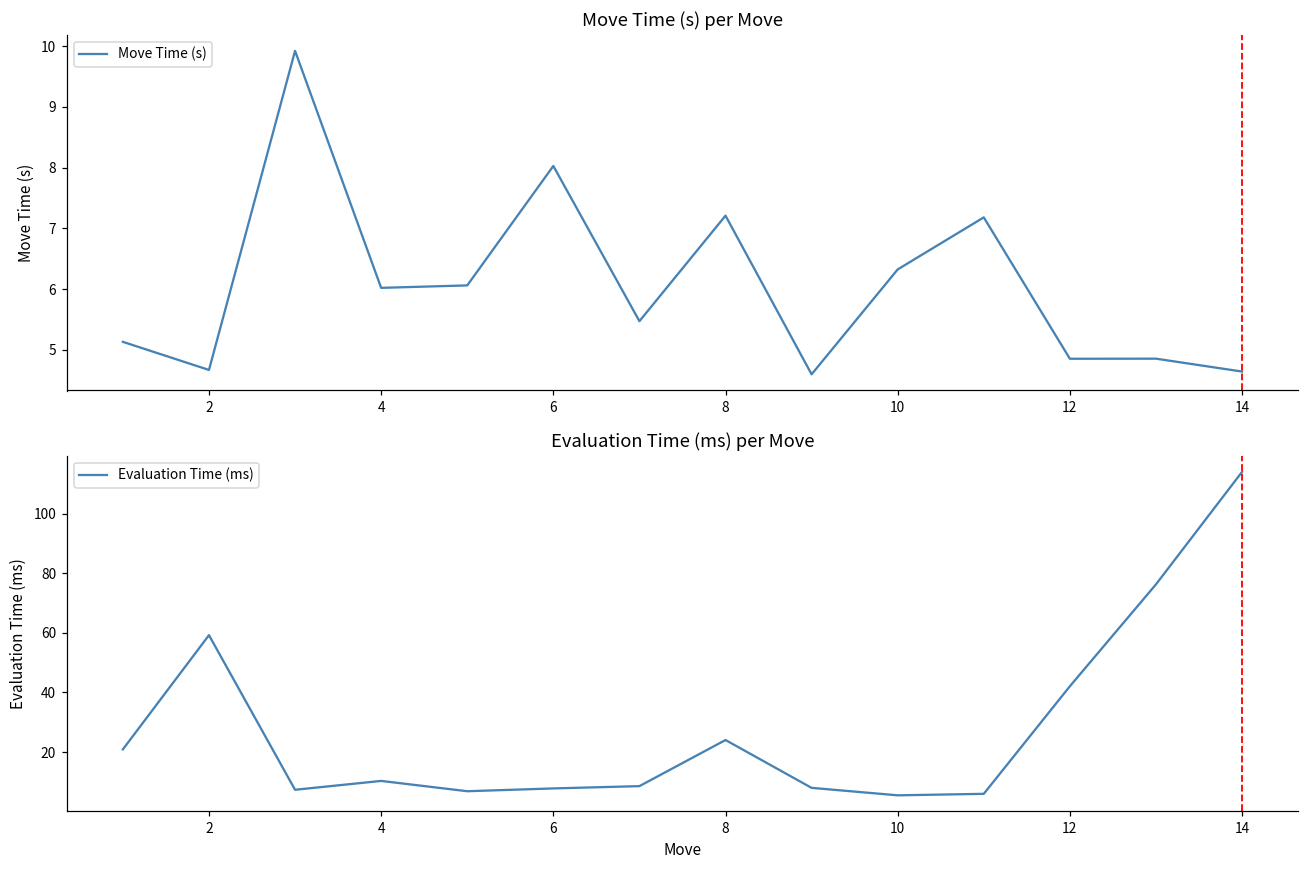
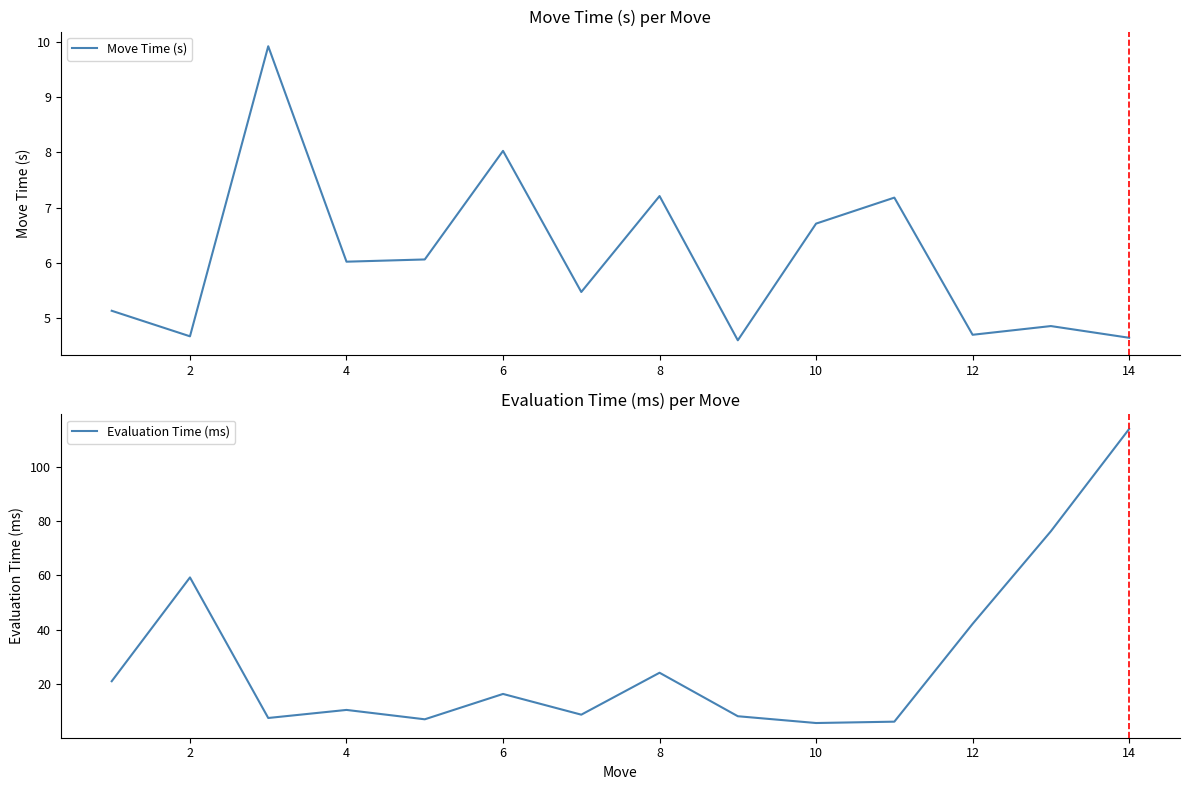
  {
    "Move Time (s) per Move": {
      "2": 4.7,
      "4": 6.0,
      "6": 8.0,
      "8": 7.2,
-     "10": 6.3,
-     "12": 4.9,
+     "10": 6.7,
+     "12": 4.7,
      "14": 4.6
    },
    "Evaluation Time (ms) per Move": {
      "2": 59,
      "4": 10,
-     "6": 8,
+     "6": 16,
      "8": 24,
      "10": 6,
      "12": 42,
      "14": 114
    }
  }
